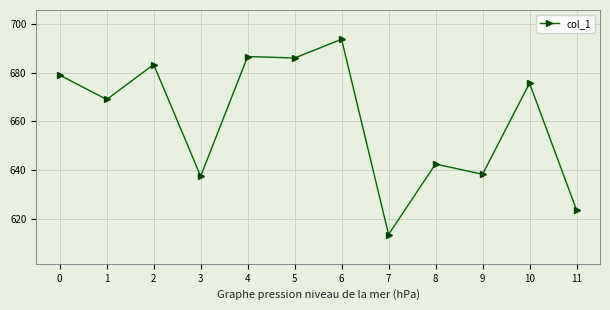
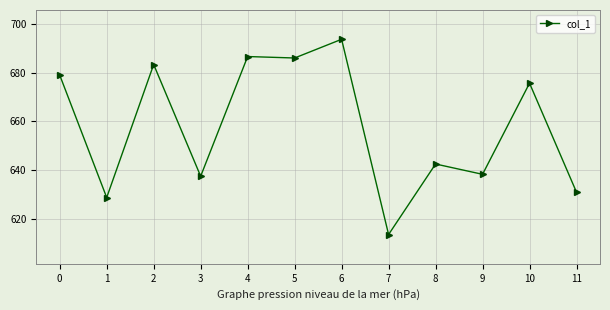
  {
    "0": 679,
-   "1": 669,
+   "1": 629,
    "2": 683,
    "3": 638,
    "4": 687,
    "5": 686,
    "6": 694,
    "7": 614,
    "8": 643,
    "9": 638,
    "10": 676,
-   "11": 624
+   "11": 631
  }
